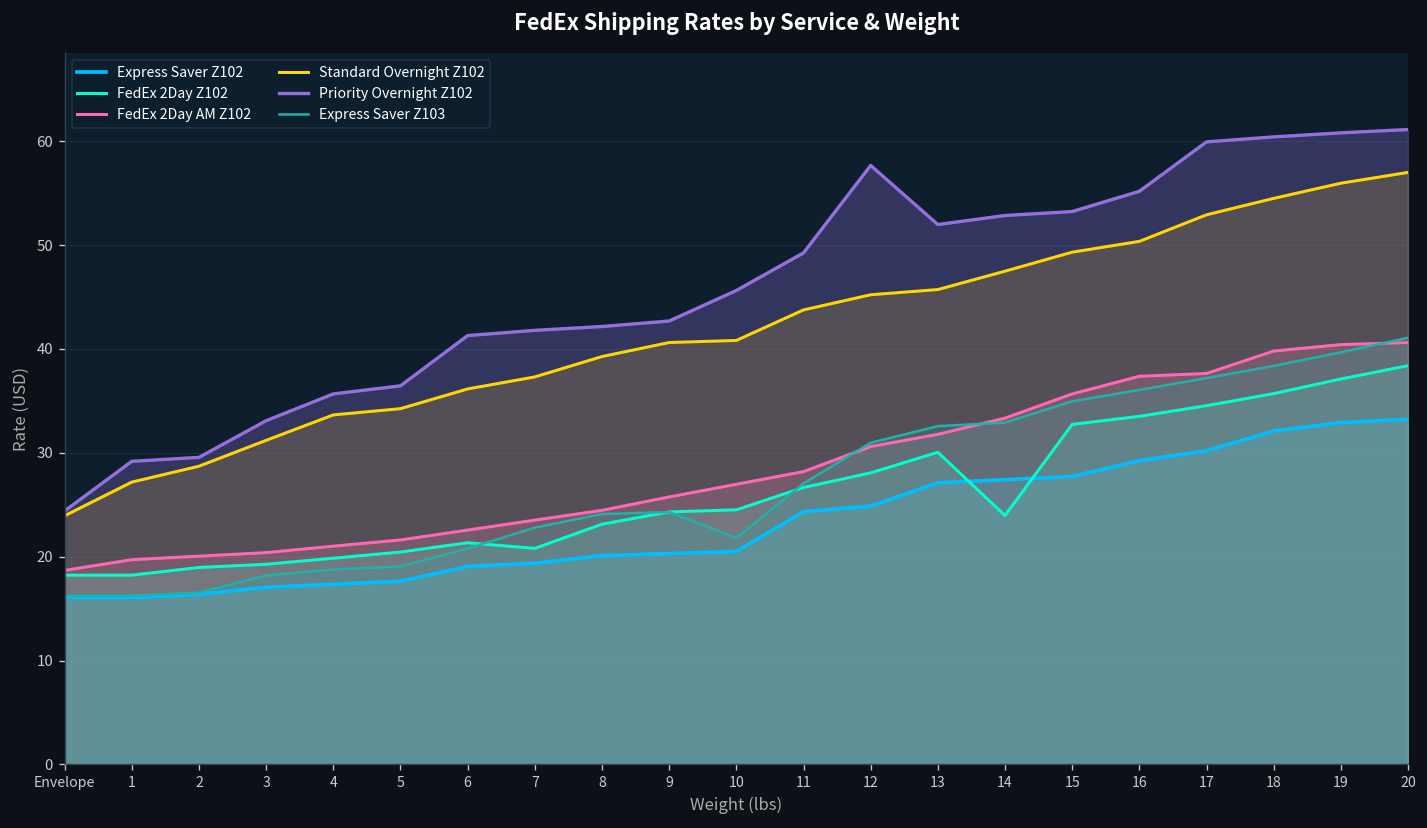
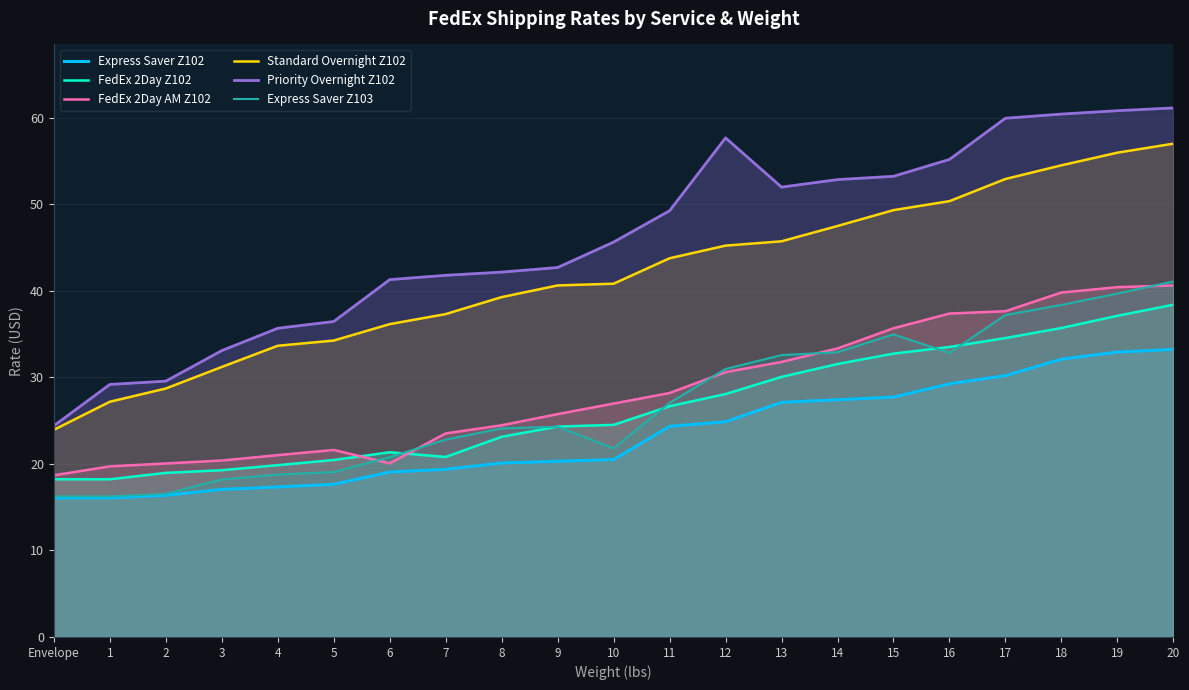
  {
    "Express Saver Z102": {
      "3": 17,
      "4": 17,
      "5": 18,
      "6": 19,
      "7": 19,
      "8": 20,
      "9": 20,
      "10": 21,
      "11": 24,
      "12": 25,
      "13": 27,
      "14": 27,
      "15": 28,
      "16": 29,
      "17": 30,
      "18": 32,
      "19": 33,
      "20": 33
    },
    "FedEx 2Day Z102": {
      "Envelope": 18,
      "1": 18,
      "2": 19,
      "3": 19,
      "4": 20,
      "5": 20,
      "6": 21,
      "7": 21,
      "8": 23,
      "10": 25,
      "11": 27,
      "12": 28,
      "13": 30,
-     "14": 24,
+     "14": 32,
      "15": 33,
      "16": 34,
      "17": 35,
      "18": 36,
      "19": 37,
      "20": 38
    },
    "FedEx 2Day AM Z102": {
      "Envelope": 19,
      "1": 20,
      "2": 20,
      "3": 20,
      "4": 21,
      "5": 22,
-     "6": 23,
+     "6": 20,
      "7": 24,
      "8": 24,
      "9": 26,
      "10": 27,
      "11": 28,
      "12": 31,
      "13": 32,
      "14": 33,
      "15": 36,
      "16": 37,
      "17": 38,
      "18": 40,
      "19": 40,
      "20": 41
    },
    "Standard Overnight Z102": {
      "Envelope": 24,
      "1": 27,
      "2": 29,
      "3": 31,
      "4": 34,
      "5": 34,
      "6": 36,
      "7": 37,
      "8": 39,
      "9": 41,
      "10": 41,
      "11": 44,
      "12": 45,
      "13": 46,
      "14": 47,
      "15": 49,
      "16": 50,
      "17": 53,
      "18": 55,
      "19": 56,
      "20": 57
    },
    "Priority Overnight Z102": {
      "Envelope": 24,
      "1": 29,
      "2": 30,
      "3": 33,
      "4": 36,
      "5": 36,
      "6": 41,
      "7": 42,
      "8": 42,
      "9": 43,
      "10": 46,
      "11": 49,
      "12": 58,
      "13": 52,
      "14": 53,
      "15": 53,
      "16": 55,
      "17": 60,
      "18": 60,
      "19": 61,
      "20": 61
    },
    "Express Saver Z103": {
      "3": 18,
      "4": 19,
      "5": 19,
      "6": 21,
      "7": 23,
      "8": 24,
      "10": 22,
      "11": 27,
      "12": 31,
      "13": 33,
      "14": 33,
      "15": 35,
-     "16": 36,
+     "16": 33,
      "17": 37,
      "18": 38,
      "19": 40,
      "20": 41
    }
  }
